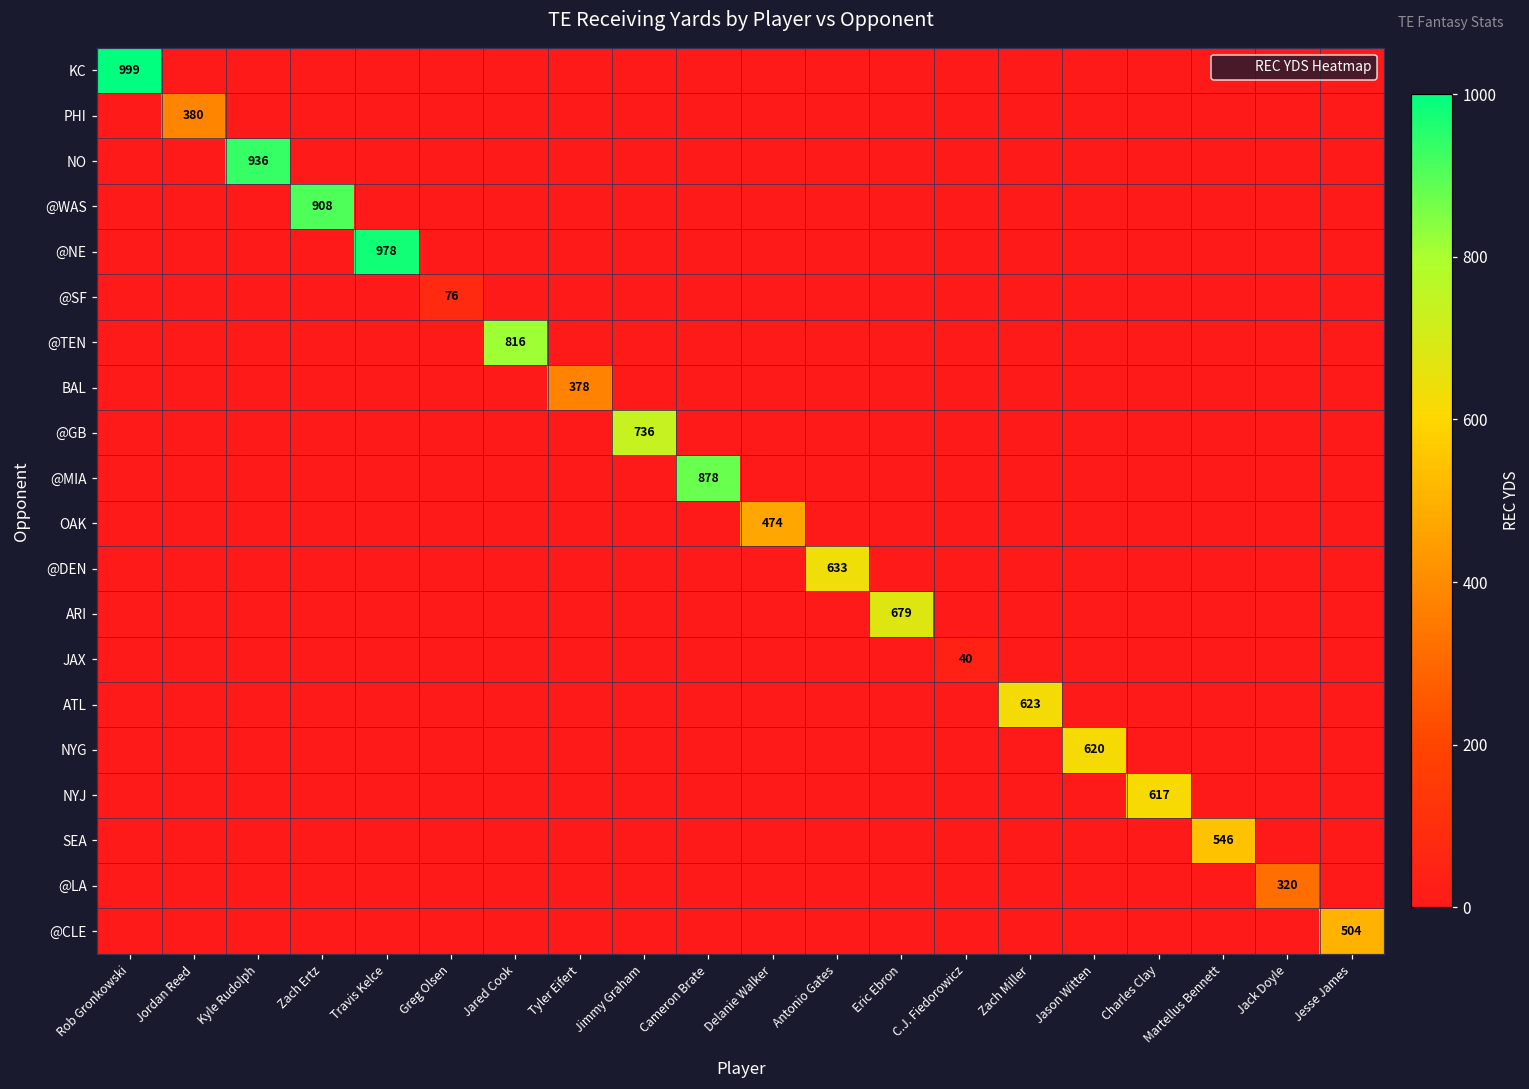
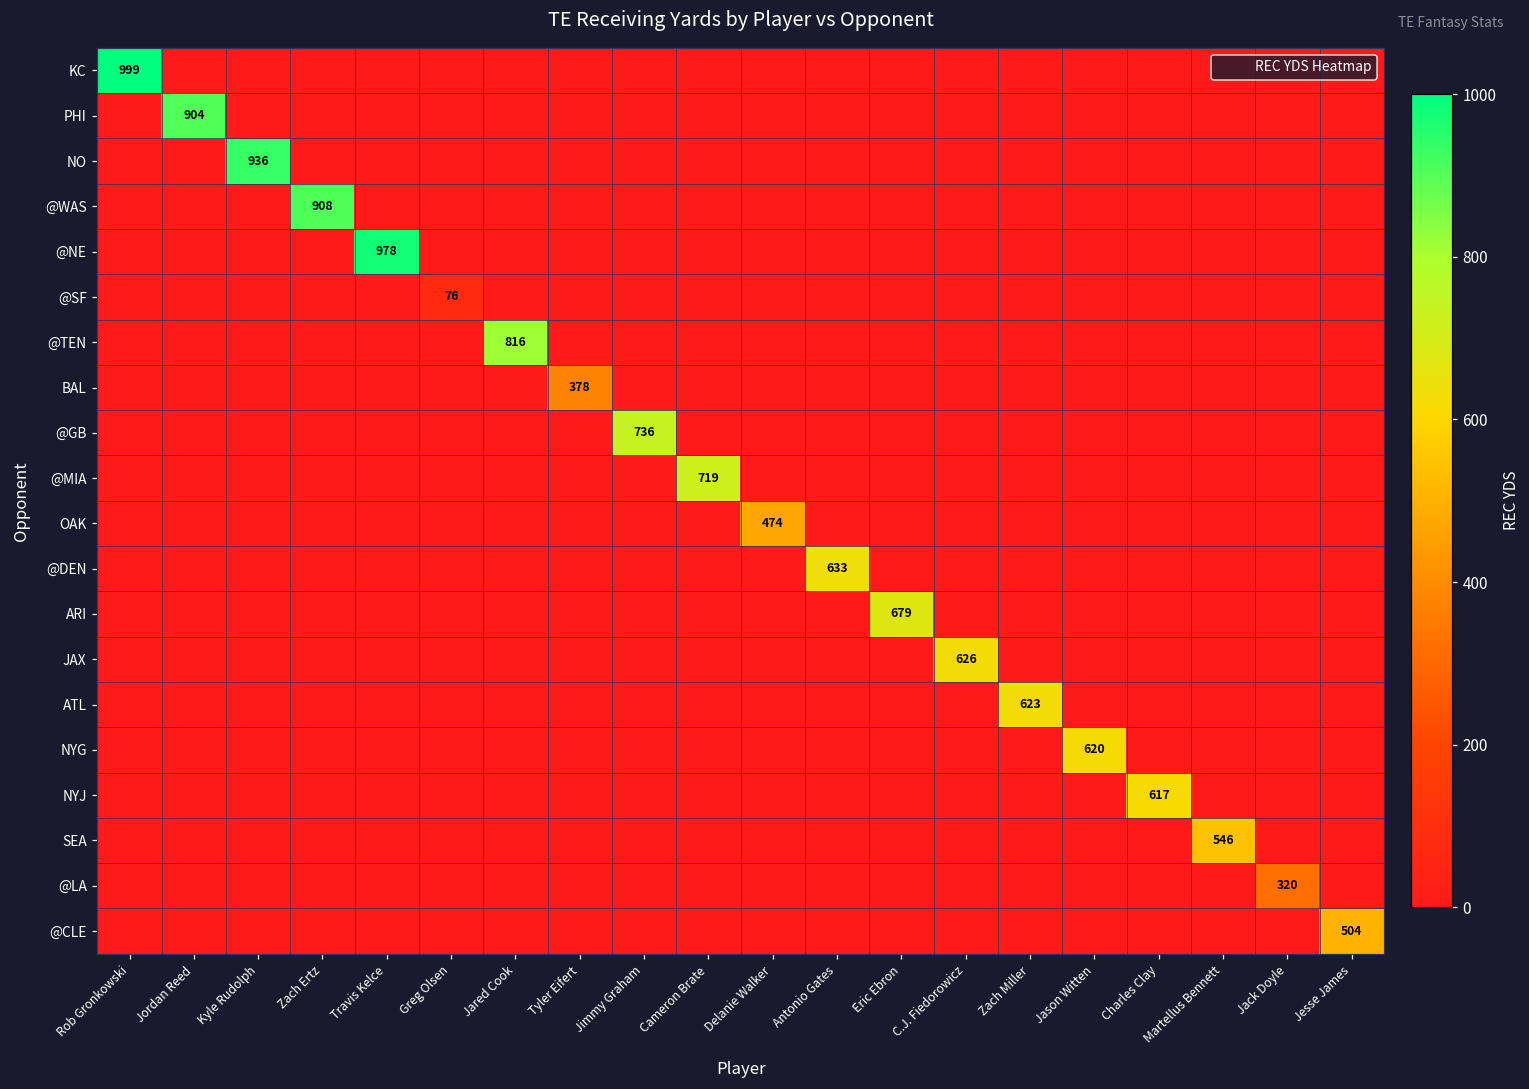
  {
    "KC": {
      "Rob Gronkowski": 999
    },
    "PHI": {
-     "Jordan Reed": 380
+     "Jordan Reed": 904
    },
    "NO": {
      "Kyle Rudolph": 936
    },
    "@WAS": {
      "Zach Ertz": 908
    },
    "@NE": {
      "Travis Kelce": 978
    },
    "@SF": {
      "Greg Olsen": 76
    },
    "@TEN": {
      "Jared Cook": 816
    },
    "BAL": {
      "Tyler Eifert": 378
    },
    "@GB": {
      "Jimmy Graham": 736
    },
    "@MIA": {
-     "Cameron Brate": 878
+     "Cameron Brate": 719
    },
    "OAK": {
      "Delanie Walker": 474
    },
    "@DEN": {
      "Antonio Gates": 633
    },
    "ARI": {
      "Eric Ebron": 679
    },
    "JAX": {
-     "C.J. Fiedorowicz": 40
+     "C.J. Fiedorowicz": 626
    },
    "ATL": {
      "Zach Miller": 623
    },
    "NYG": {
      "Jason Witten": 620
    },
    "NYJ": {
      "Charles Clay": 617
    },
    "SEA": {
      "Martellus Bennett": 546
    },
    "@LA": {
      "Jack Doyle": 320
    },
    "@CLE": {
      "Jesse James": 504
    }
  }
